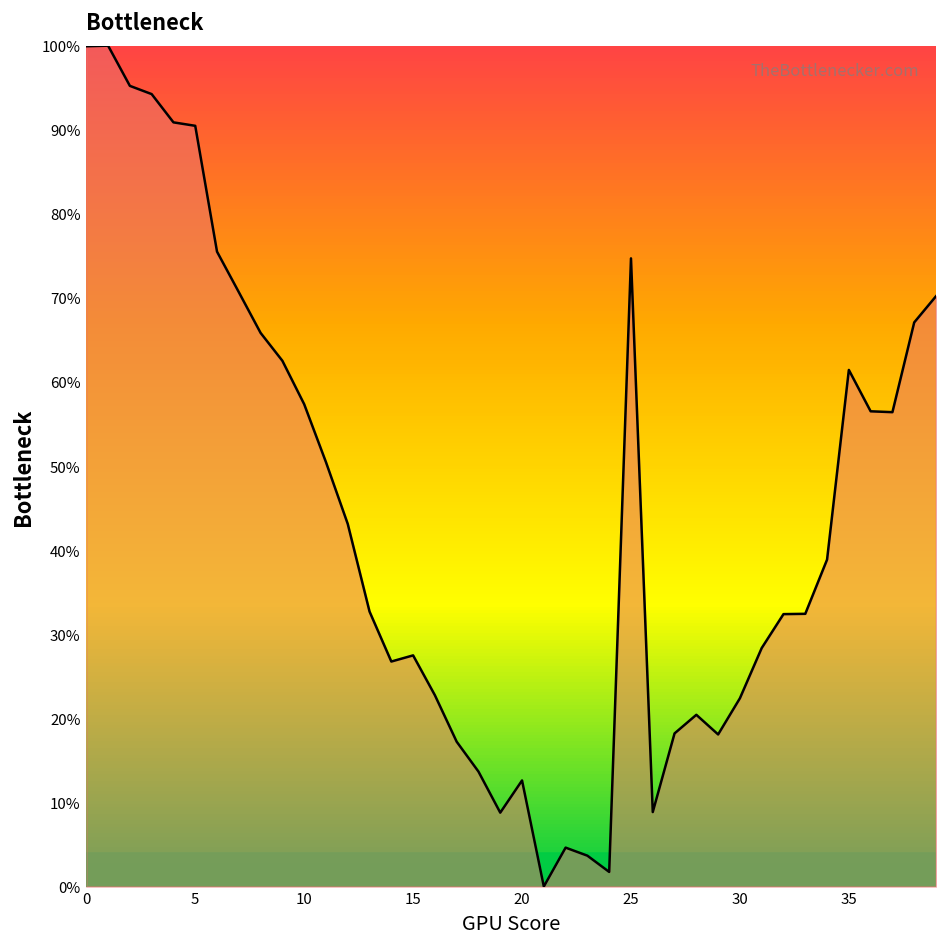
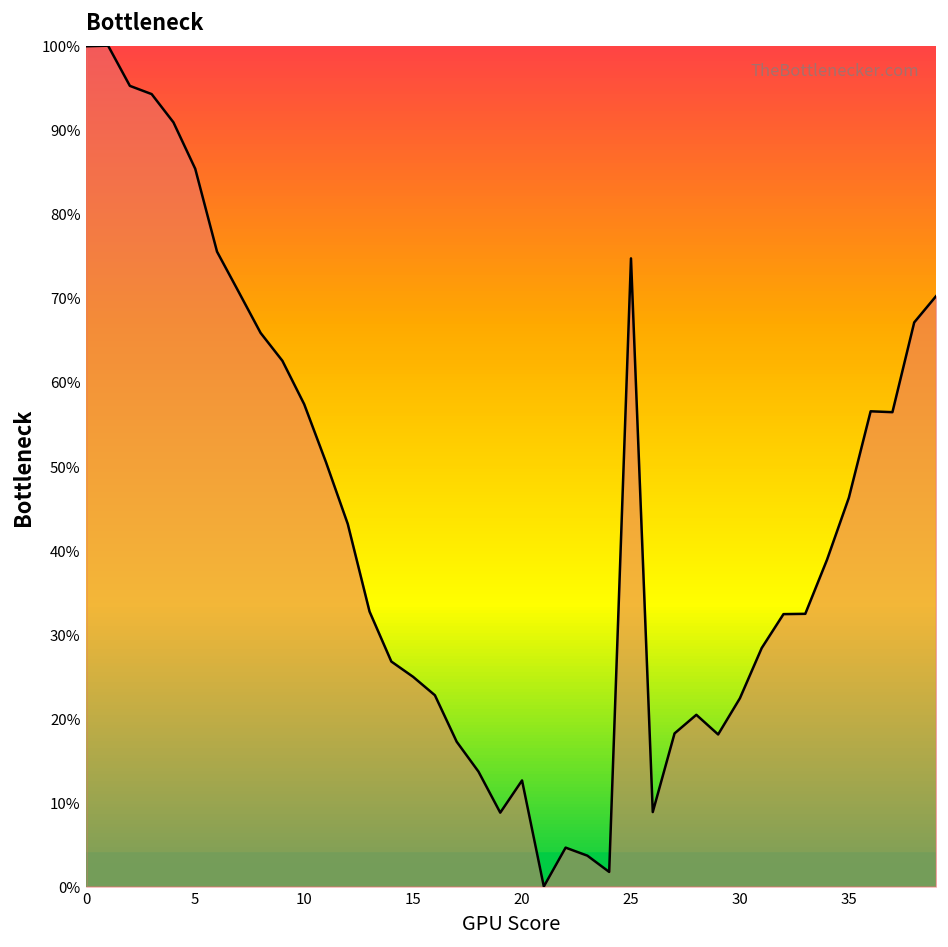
  {
    "0": "100%",
-   "5": "90%",
+   "5": "85%",
    "10": "57%",
-   "15": "27%",
+   "15": "25%",
    "20": "13%",
    "25": "75%",
    "30": "22%",
-   "35": "61%"
+   "35": "46%"
  }
